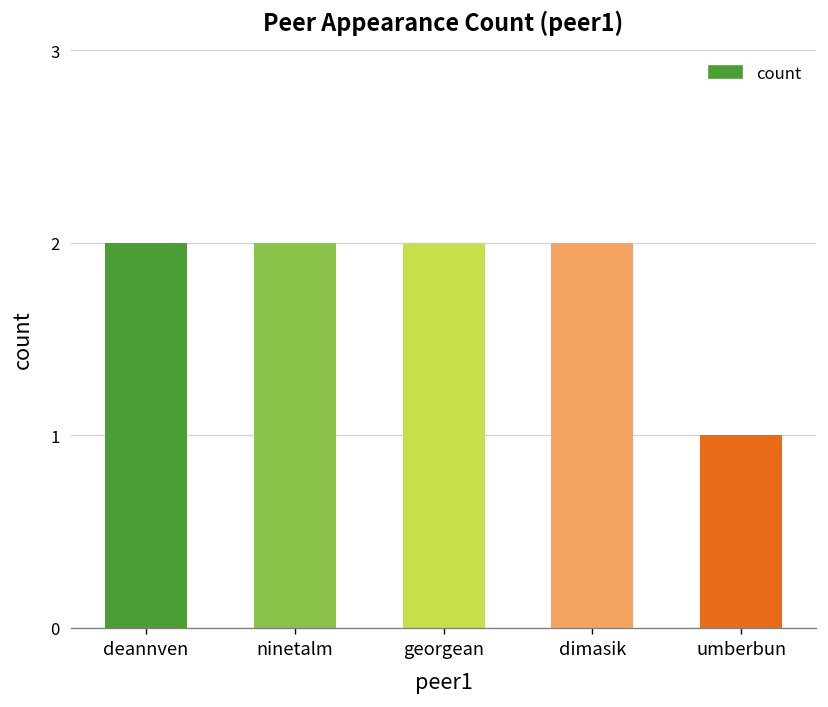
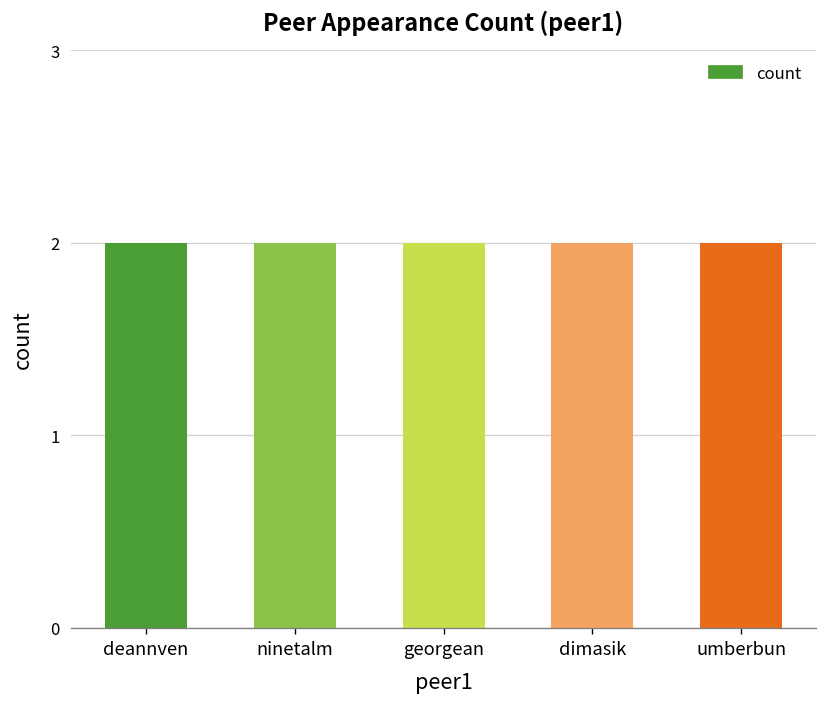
  {
    "deannven": 2,
    "ninetalm": 2,
    "georgean": 2,
    "dimasik": 2,
-   "umberbun": 1
+   "umberbun": 2
  }
